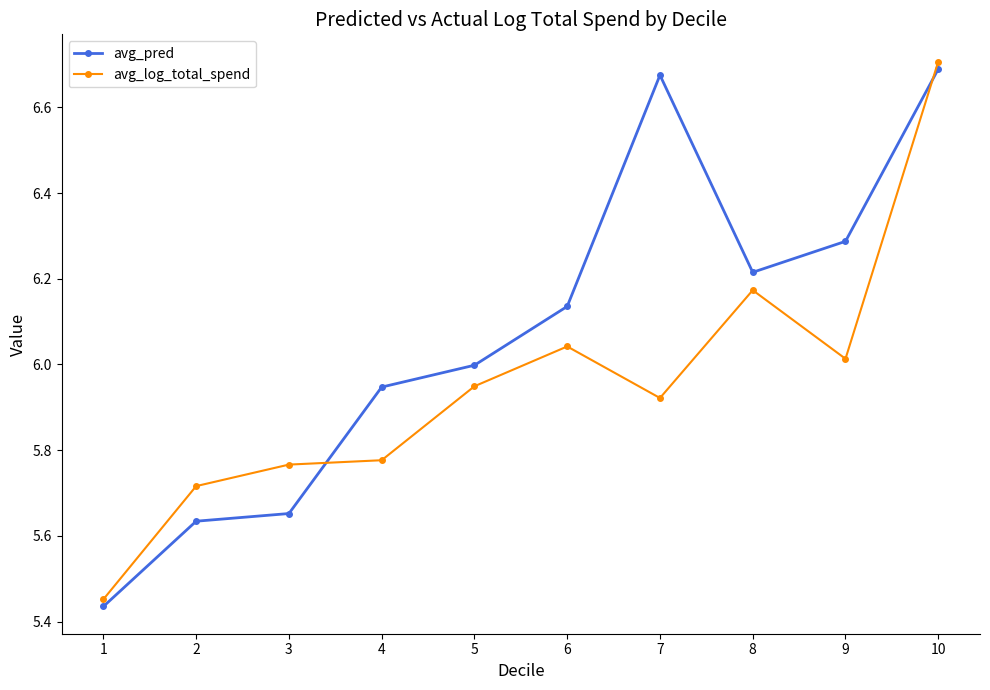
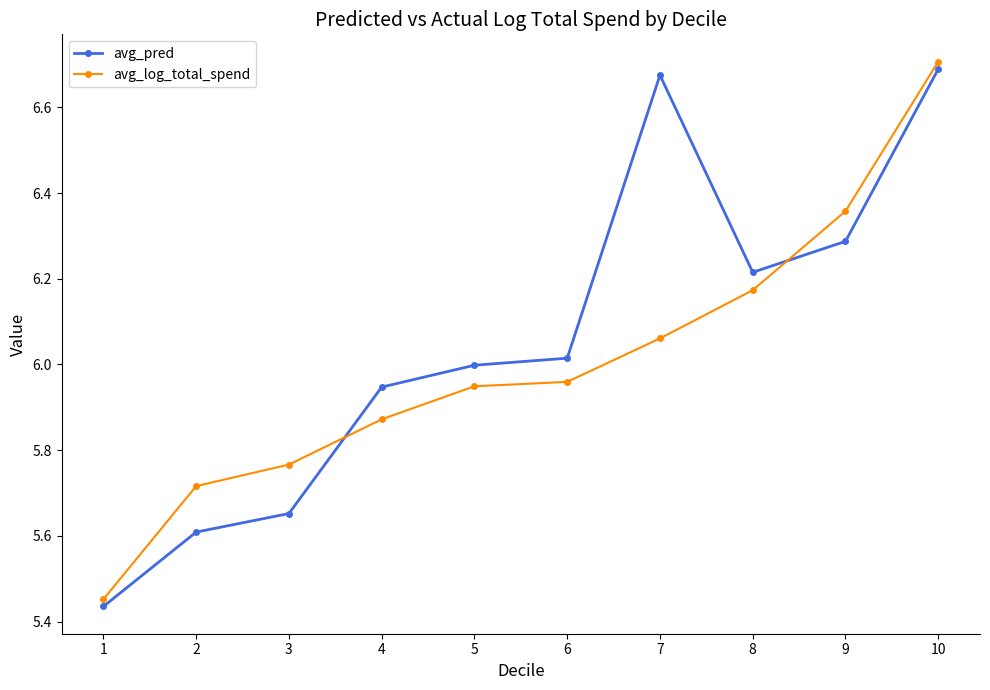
  {
    "avg_pred": {
      "1": 5.44,
-     "2": 5.63,
+     "2": 5.61,
      "3": 5.65,
      "4": 5.95,
      "5": 6.00,
-     "6": 6.14,
+     "6": 6.01,
      "7": 6.68,
      "8": 6.22,
      "9": 6.29,
      "10": 6.69
    },
    "avg_log_total_spend": {
      "1": 5.45,
      "2": 5.72,
      "3": 5.77,
-     "4": 5.78,
+     "4": 5.87,
      "5": 5.95,
-     "6": 6.04,
-     "7": 5.92,
+     "6": 5.96,
+     "7": 6.06,
      "8": 6.17,
-     "9": 6.01,
+     "9": 6.36,
      "10": 6.71
    }
  }
